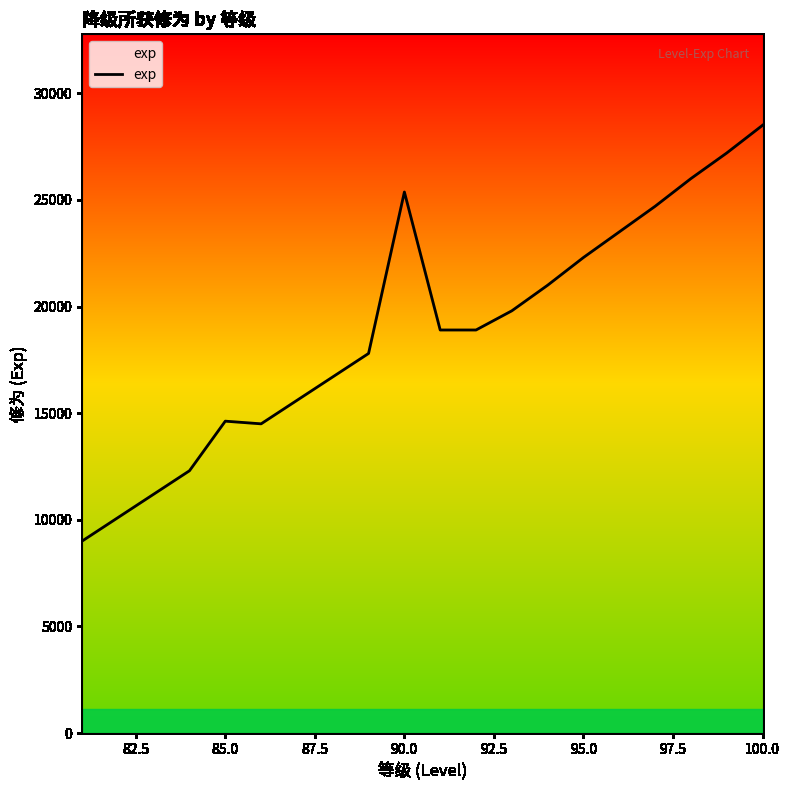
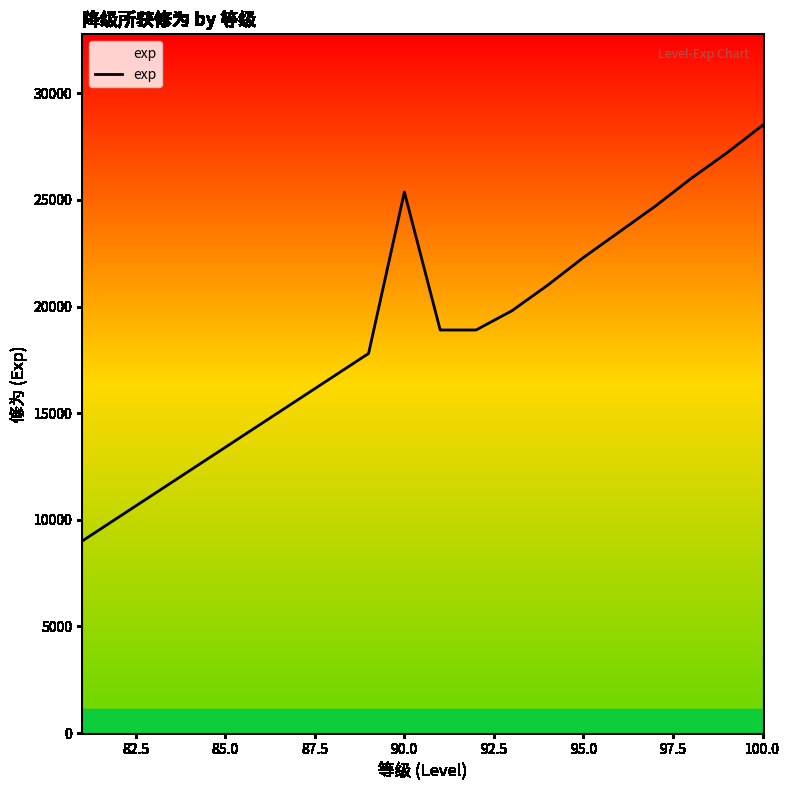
  {
-   "85.0": 14600,
+   "85.0": 13400,
    "90.0": 25400,
    "95.0": 22300,
    "100.0": 28500
  }
